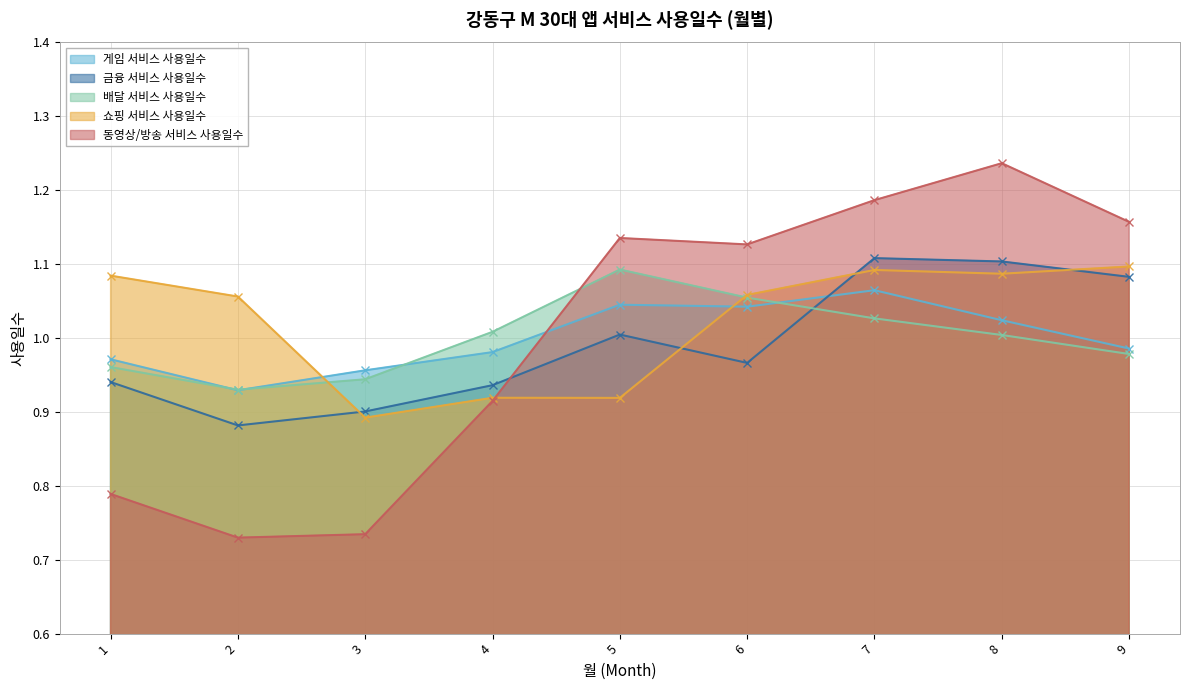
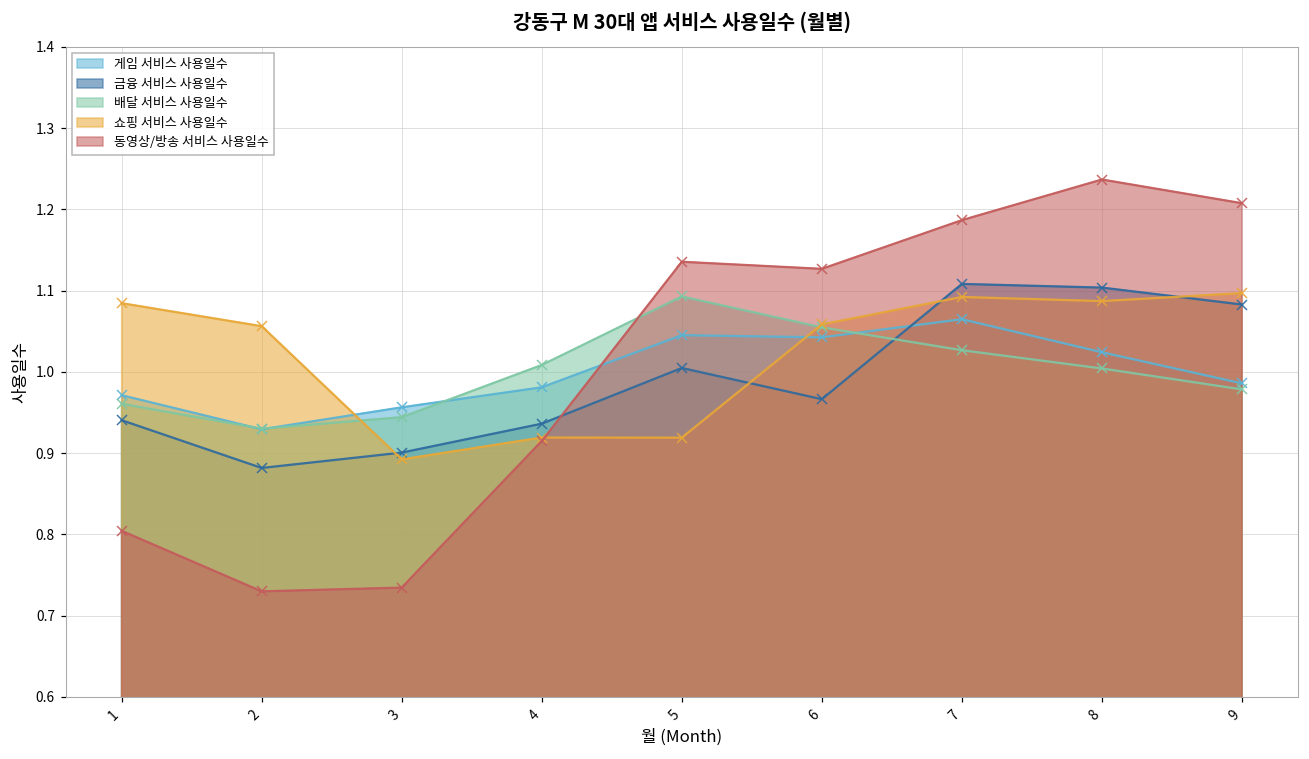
  {
    "금융 서비스 사용일수": {
      "1": 0.94,
      "2": 0.88,
      "3": 0.90,
      "4": 0.94,
      "5": 1.00,
      "6": 0.97,
      "7": 1.11,
      "8": 1.10,
      "9": 1.08
    },
    "쇼핑 서비스 사용일수": {
      "1": 1.08,
      "2": 1.06,
      "3": 0.89,
      "4": 0.92,
      "5": 0.92,
      "6": 1.06,
      "7": 1.09,
      "8": 1.09,
      "9": 1.10
    },
    "동영상/방송 서비스 사용일수": {
-     "1": 0.79,
+     "1": 0.80,
      "2": 0.73,
      "3": 0.73,
      "4": 0.91,
      "5": 1.14,
      "6": 1.13,
      "7": 1.19,
      "8": 1.24,
-     "9": 1.16
+     "9": 1.21
    }
  }
